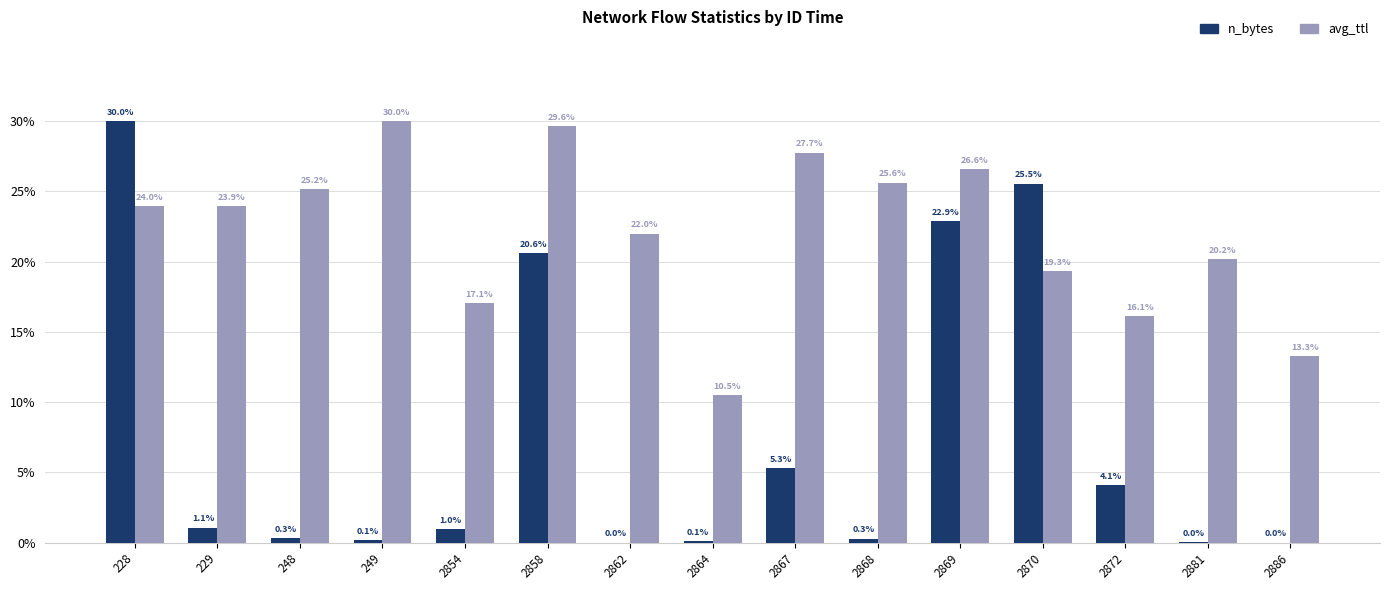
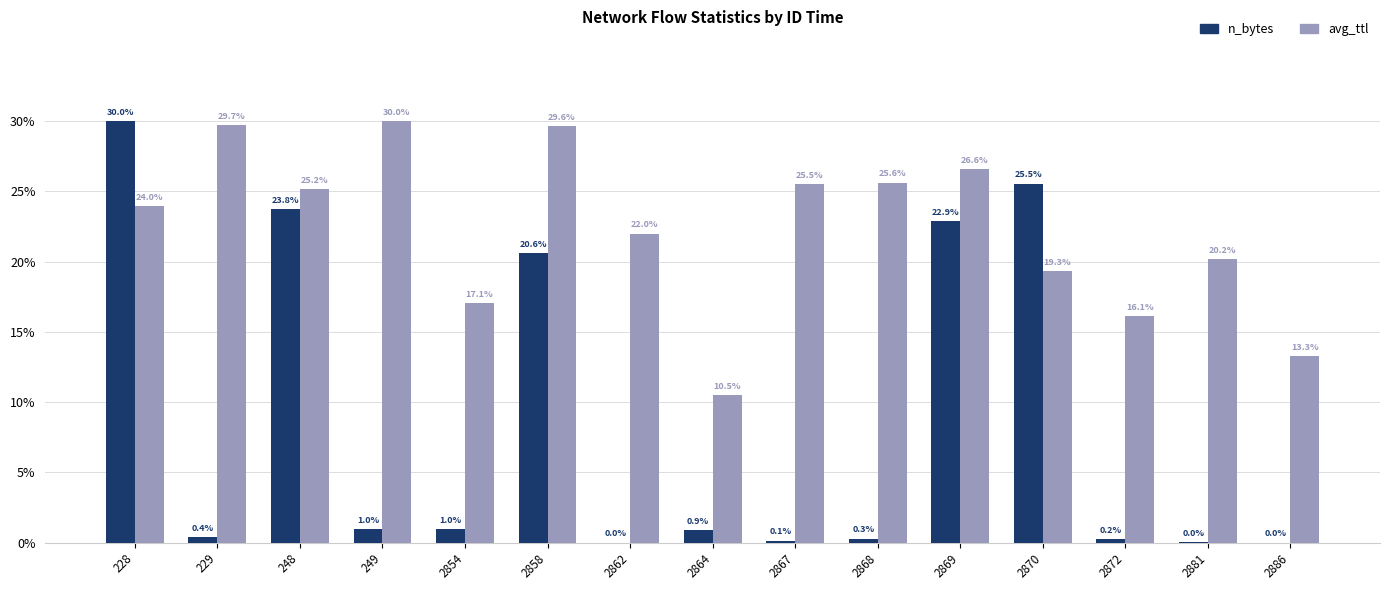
  {
    "n_bytes": {
      "228": "30.0%",
-     "229": "1.1%",
-     "248": "0.3%",
-     "249": "0.1%",
+     "229": "0.4%",
+     "248": "23.8%",
+     "249": "1.0%",
      "2854": "1.0%",
      "2858": "20.6%",
      "2862": "0.0%",
-     "2864": "0.1%",
-     "2867": "5.3%",
+     "2864": "0.9%",
+     "2867": "0.1%",
      "2868": "0.3%",
      "2869": "22.9%",
      "2870": "25.5%",
-     "2872": "4.1%",
+     "2872": "0.2%",
      "2881": "0.0%",
      "2886": "0.0%"
    },
    "avg_ttl": {
      "228": "24.0%",
-     "229": "23.9%",
+     "229": "29.7%",
      "248": "25.2%",
      "249": "30.0%",
      "2854": "17.1%",
      "2858": "29.6%",
      "2862": "22.0%",
      "2864": "10.5%",
-     "2867": "27.7%",
+     "2867": "25.5%",
      "2868": "25.6%",
      "2869": "26.6%",
      "2870": "19.3%",
      "2872": "16.1%",
      "2881": "20.2%",
      "2886": "13.3%"
    }
  }
